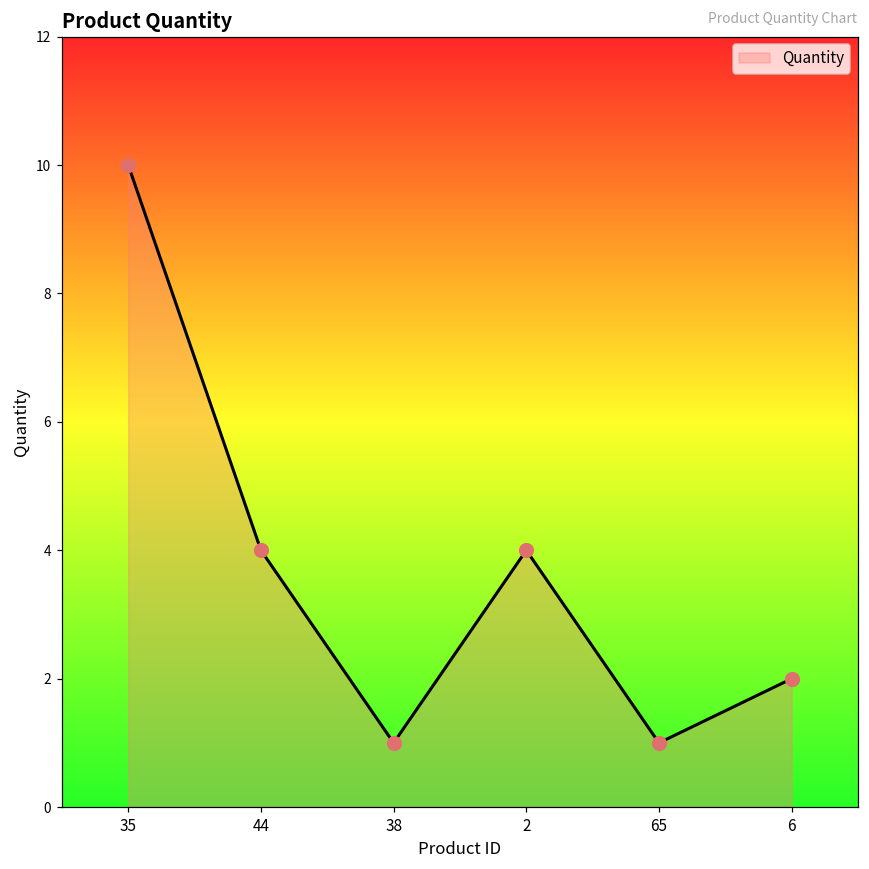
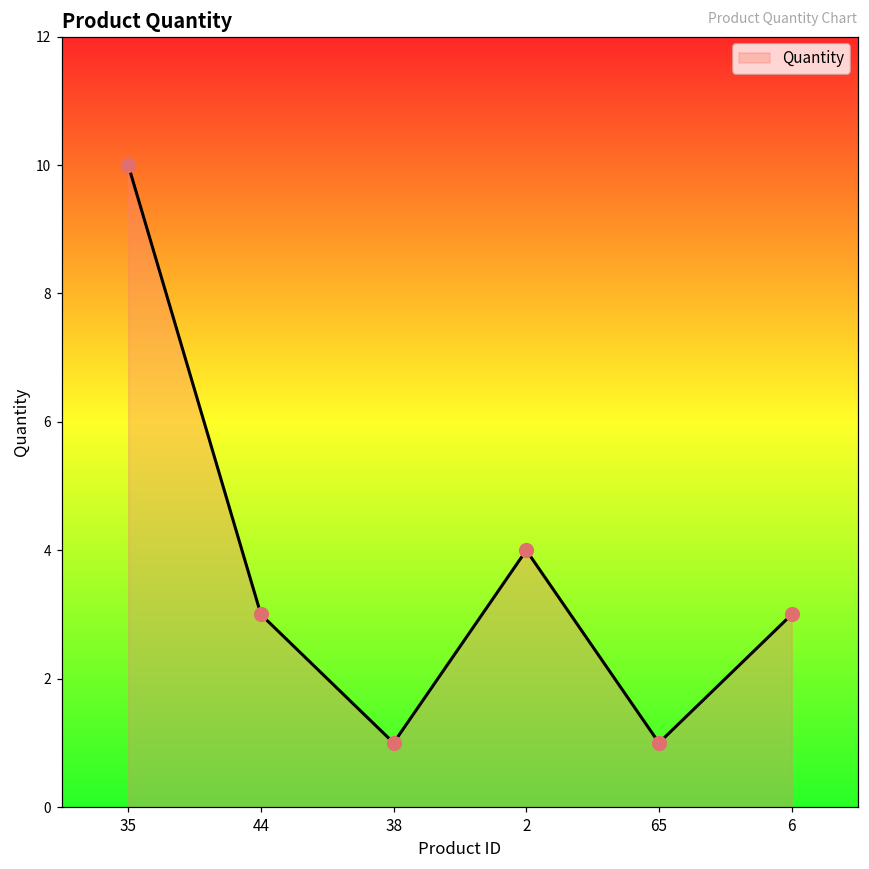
  {
    "35": 10,
-   "44": 4,
+   "44": 3,
    "38": 1,
    "2": 4,
    "65": 1,
-   "6": 2
+   "6": 3
  }
